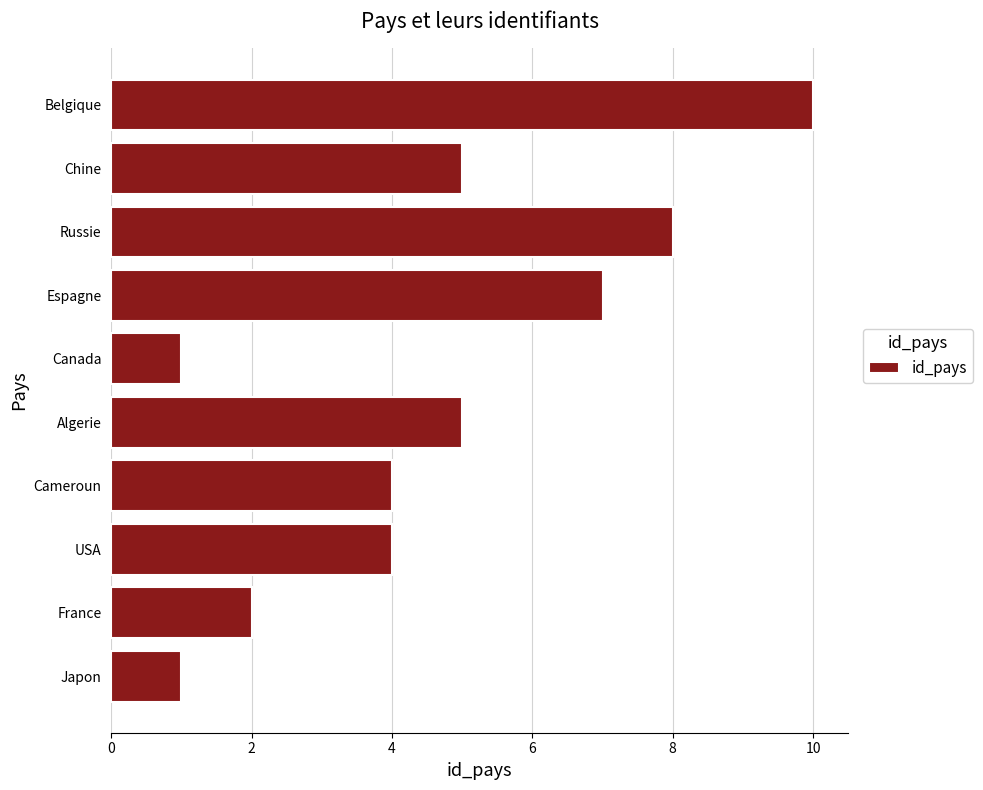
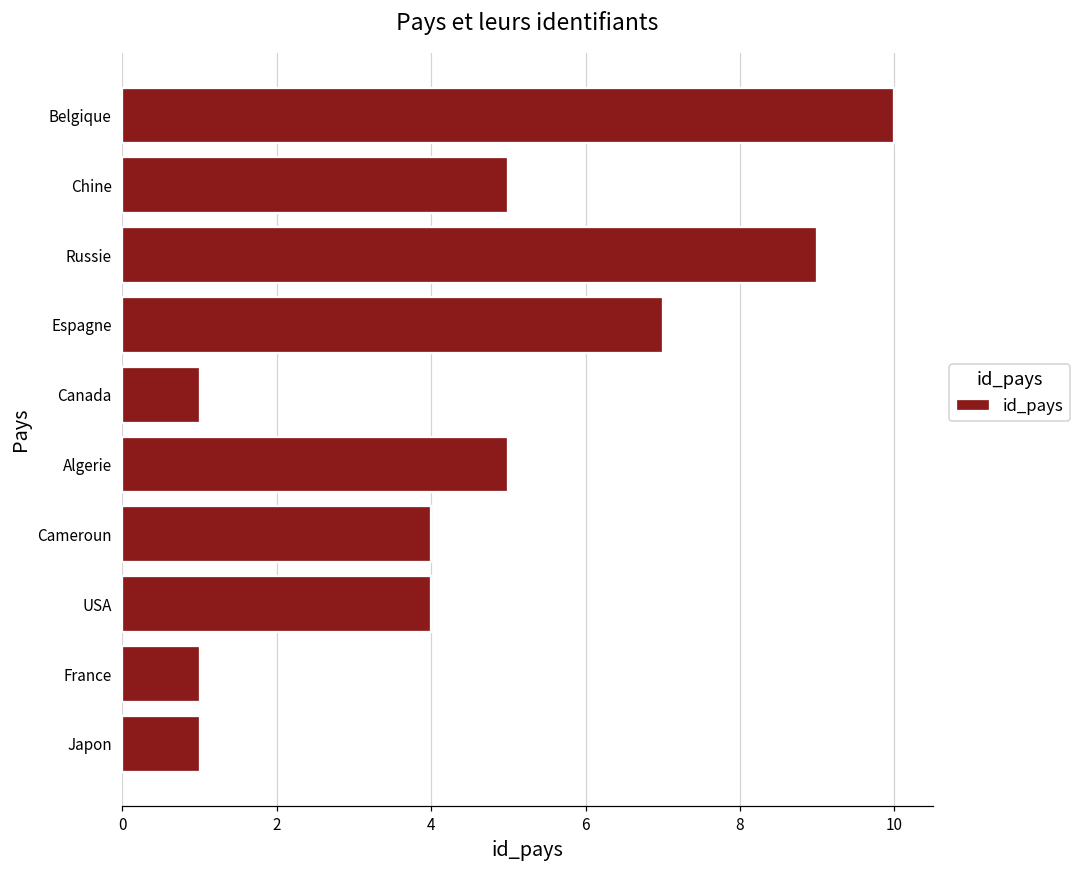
  {
    "Belgique": 10,
    "Chine": 5,
-   "Russie": 8,
+   "Russie": 9,
    "Espagne": 7,
    "Canada": 1,
    "Algerie": 5,
    "Cameroun": 4,
    "USA": 4,
-   "France": 2,
+   "France": 1,
    "Japon": 1
  }
